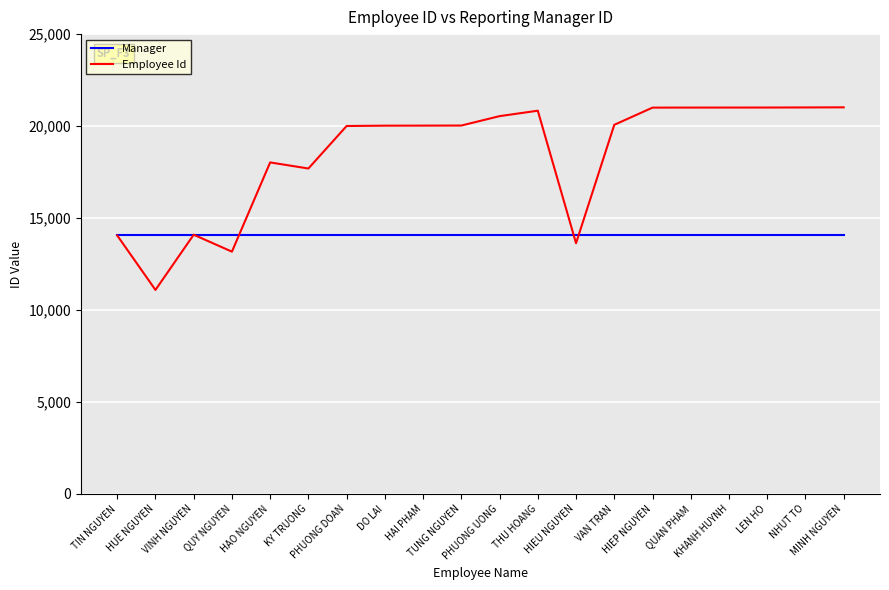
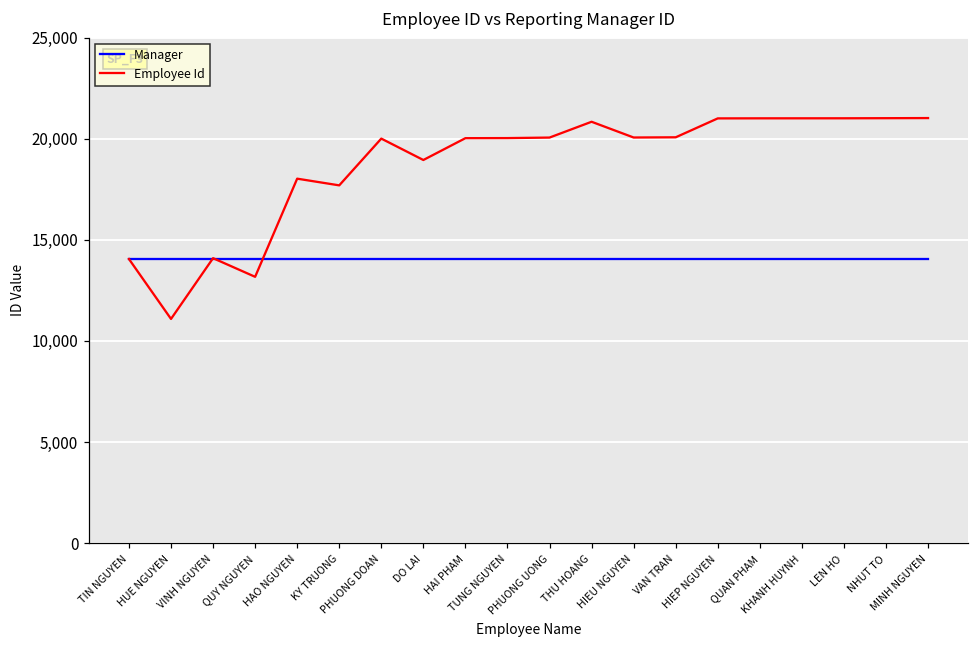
  {
    "Manager": {
      "HUE NGUYEN": "14,100",
      "QUY NGUYEN": "14,100",
      "HAO NGUYEN": "14,100",
      "KY TRUONG": "14,100",
      "PHUONG DOAN": "14,100",
      "DO LAI": "14,100",
      "HAI PHAM": "14,100",
      "TUNG NGUYEN": "14,100",
      "PHUONG UONG": "14,100",
      "THU HOANG": "14,100",
      "HIEU NGUYEN": "14,100",
      "VAN TRAN": "14,100",
      "HIEP NGUYEN": "14,100",
      "QUAN PHAM": "14,100",
      "KHANH HUYNH": "14,100",
      "LEN HO": "14,100",
      "NHUT TO": "14,100",
      "MINH NGUYEN": "14,100"
    },
    "Employee Id": {
      "HUE NGUYEN": "11,100",
      "QUY NGUYEN": "13,200",
      "HAO NGUYEN": "18,000",
      "KY TRUONG": "17,700",
      "PHUONG DOAN": "20,000",
-     "DO LAI": "20,000",
+     "DO LAI": "18,900",
      "HAI PHAM": "20,000",
      "TUNG NGUYEN": "20,000",
-     "PHUONG UONG": "20,500",
+     "PHUONG UONG": "20,100",
      "THU HOANG": "20,800",
-     "HIEU NGUYEN": "13,600",
+     "HIEU NGUYEN": "20,100",
      "VAN TRAN": "20,100",
      "HIEP NGUYEN": "21,000",
      "QUAN PHAM": "21,000",
      "KHANH HUYNH": "21,000",
      "LEN HO": "21,000",
      "NHUT TO": "21,000",
      "MINH NGUYEN": "21,000"
    }
  }
